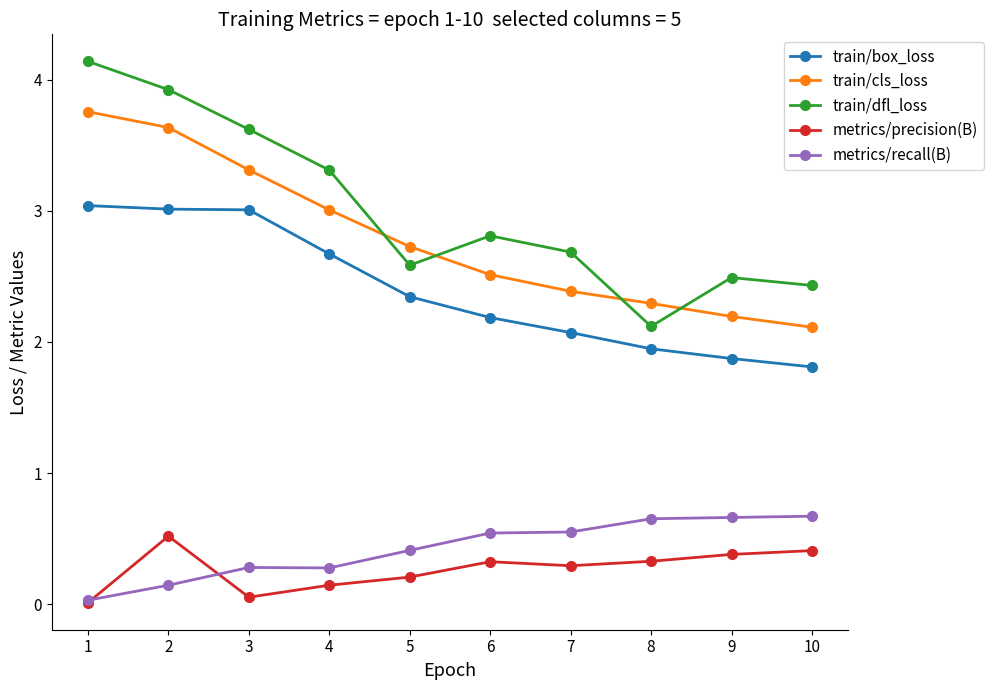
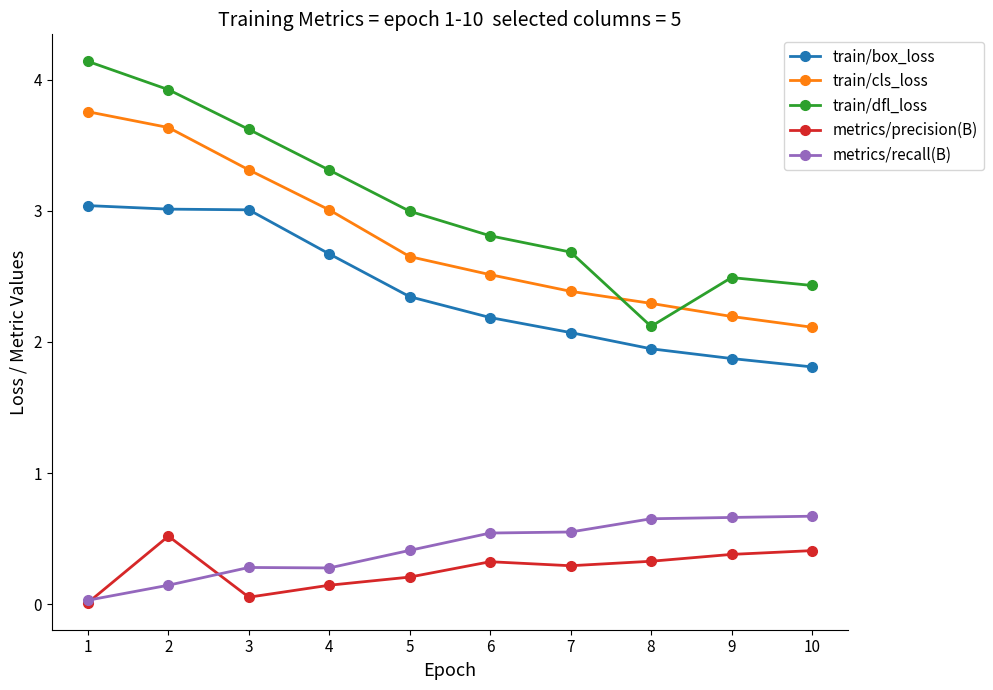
  {
    "train/box_loss": {
      "1": 3.04,
      "2": 3.01,
      "3": 3.01,
      "4": 2.67,
      "5": 2.34,
      "6": 2.19,
      "7": 2.07,
      "8": 1.95,
      "9": 1.87,
      "10": 1.81
    },
    "train/cls_loss": {
      "1": 3.75,
      "2": 3.63,
      "3": 3.31,
      "4": 3.01,
-     "5": 2.73,
+     "5": 2.65,
      "6": 2.51,
      "7": 2.39,
      "8": 2.29,
      "9": 2.19,
      "10": 2.11
    },
    "train/dfl_loss": {
      "1": 4.14,
      "2": 3.92,
      "3": 3.62,
      "4": 3.31,
-     "5": 2.58,
+     "5": 3.00,
      "6": 2.81,
      "7": 2.68,
      "8": 2.12,
      "9": 2.49,
      "10": 2.43
    },
    "metrics/precision(B)": {
      "2": 0.52,
      "3": 0.05,
      "4": 0.14,
      "5": 0.21,
      "6": 0.32,
      "7": 0.29,
      "8": 0.33,
      "9": 0.38,
      "10": 0.41
    },
    "metrics/recall(B)": {
      "2": 0.14,
      "3": 0.28,
      "4": 0.28,
      "5": 0.41,
      "6": 0.54,
      "7": 0.55,
      "8": 0.65,
      "9": 0.66,
      "10": 0.67
    }
  }
